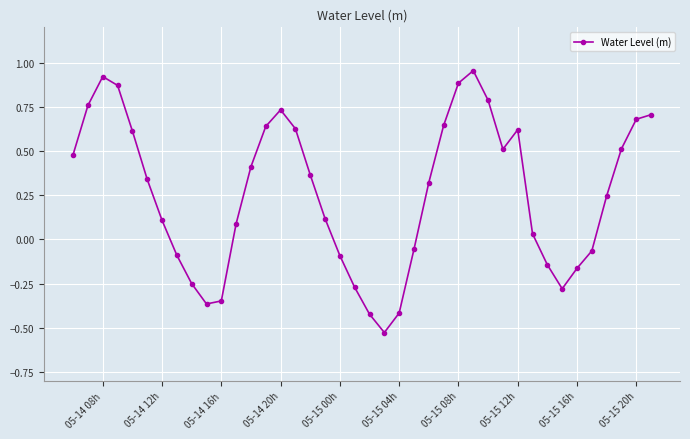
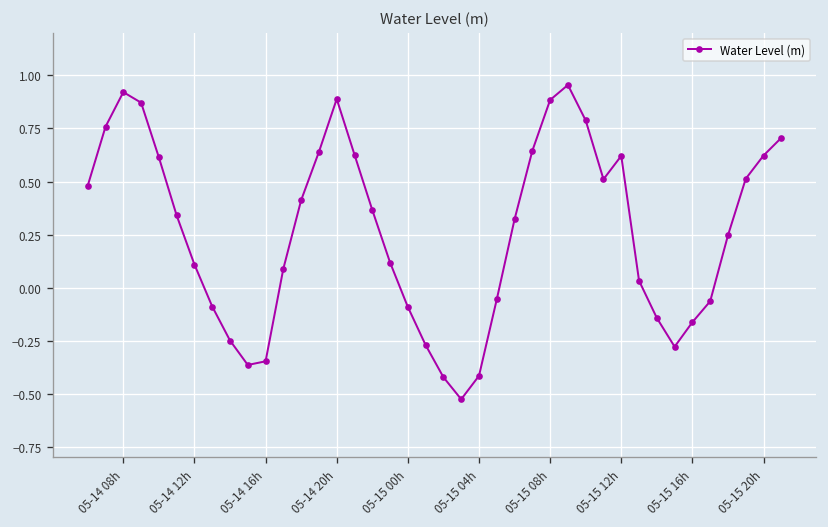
  {
    "05-14 08h": 0.92,
    "05-14 12h": 0.11,
    "05-14 16h": -0.35,
-   "05-14 20h": 0.73,
+   "05-14 20h": 0.89,
    "05-15 00h": -0.09,
    "05-15 04h": -0.42,
    "05-15 08h": 0.88,
    "05-15 12h": 0.62,
    "05-15 16h": -0.16,
-   "05-15 20h": 0.68
+   "05-15 20h": 0.62
  }
